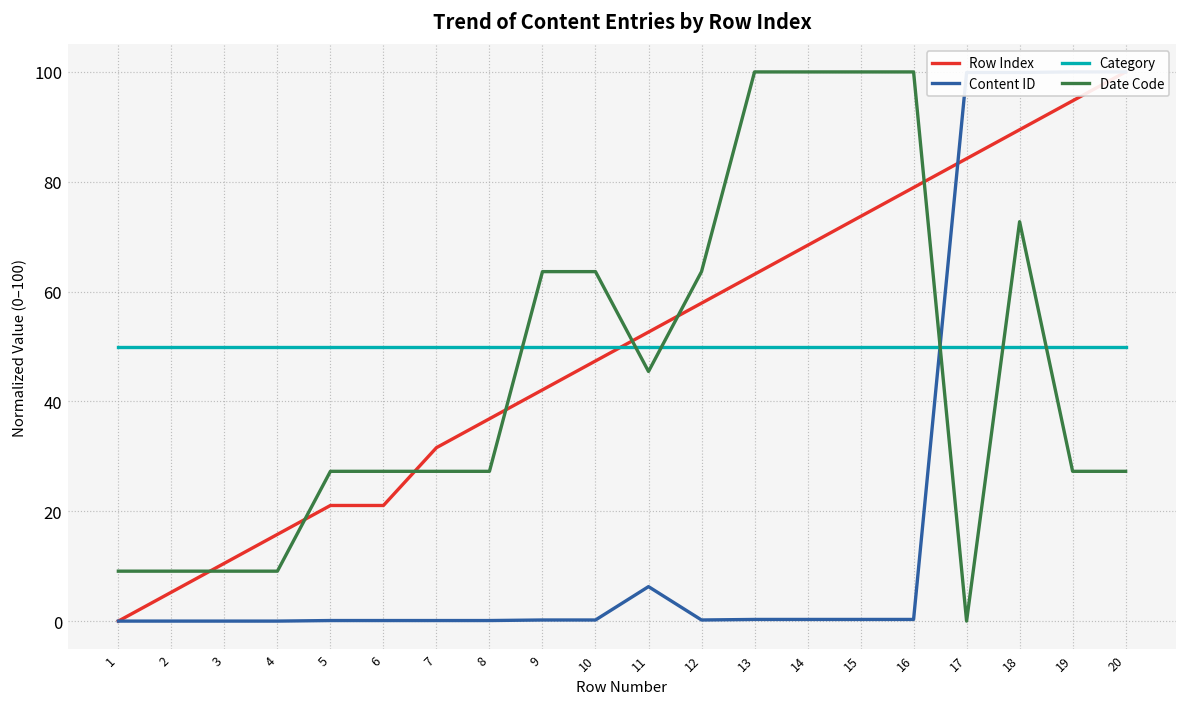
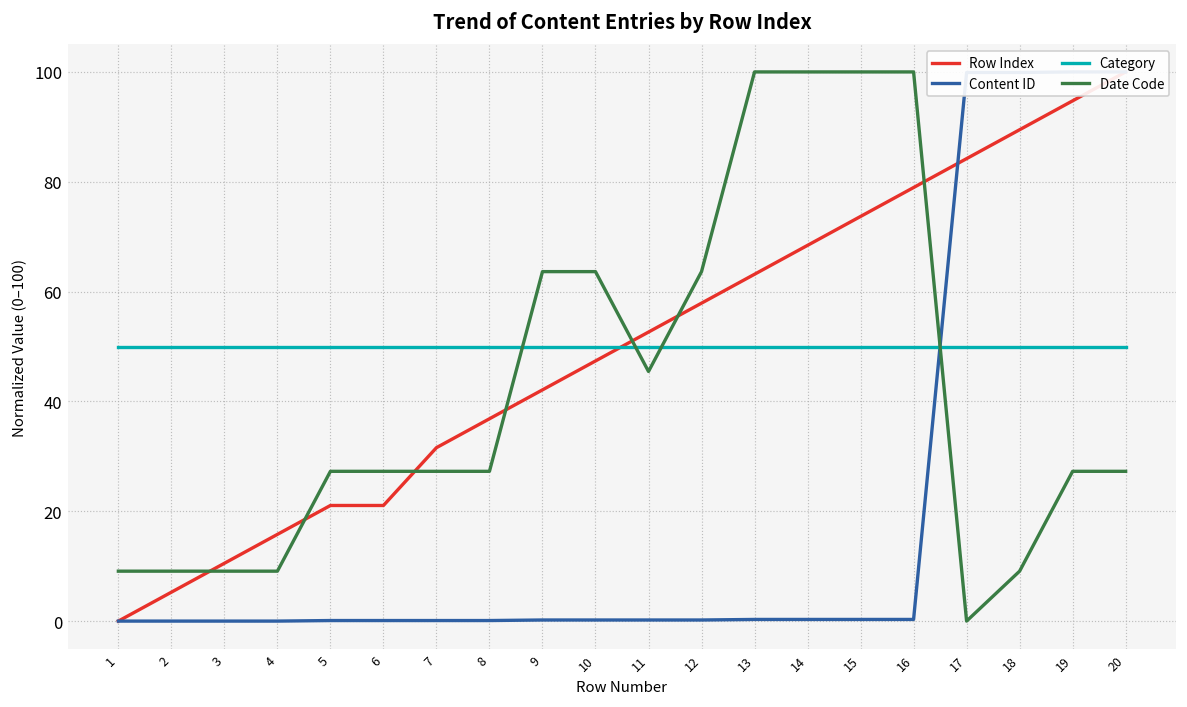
  {
    "Row Index": {
      "2": 5,
      "3": 11,
      "4": 16,
      "5": 21,
      "6": 21,
      "7": 32,
      "8": 37,
      "9": 42,
      "10": 47,
      "11": 53,
      "12": 58,
      "13": 63,
      "14": 68,
      "15": 74,
      "16": 79,
      "17": 84,
      "18": 89,
      "19": 95
    },
    "Content ID": {
      "2": 0,
      "3": 0,
      "4": 0,
      "5": 0,
      "6": 0,
      "7": 0,
      "8": 0,
      "9": 0,
      "10": 0,
-     "11": 6,
+     "11": 0,
      "12": 0,
      "13": 0,
      "14": 0,
      "15": 0,
      "16": 0
    },
    "Category": {
      "1": 50,
      "2": 50,
      "3": 50,
      "4": 50,
      "5": 50,
      "6": 50,
      "7": 50,
      "8": 50,
      "9": 50,
      "10": 50,
      "11": 50,
      "12": 50,
      "13": 50,
      "14": 50,
      "15": 50,
      "16": 50,
      "17": 50,
      "18": 50,
      "19": 50,
      "20": 50
    },
    "Date Code": {
      "1": 9,
      "2": 9,
      "3": 9,
      "4": 9,
      "5": 27,
      "6": 27,
      "7": 27,
      "8": 27,
      "9": 64,
      "10": 64,
      "11": 45,
      "12": 64,
      "13": 100,
      "14": 100,
      "15": 100,
      "16": 100,
      "17": 0,
-     "18": 73,
+     "18": 9,
      "19": 27,
      "20": 27
    }
  }
